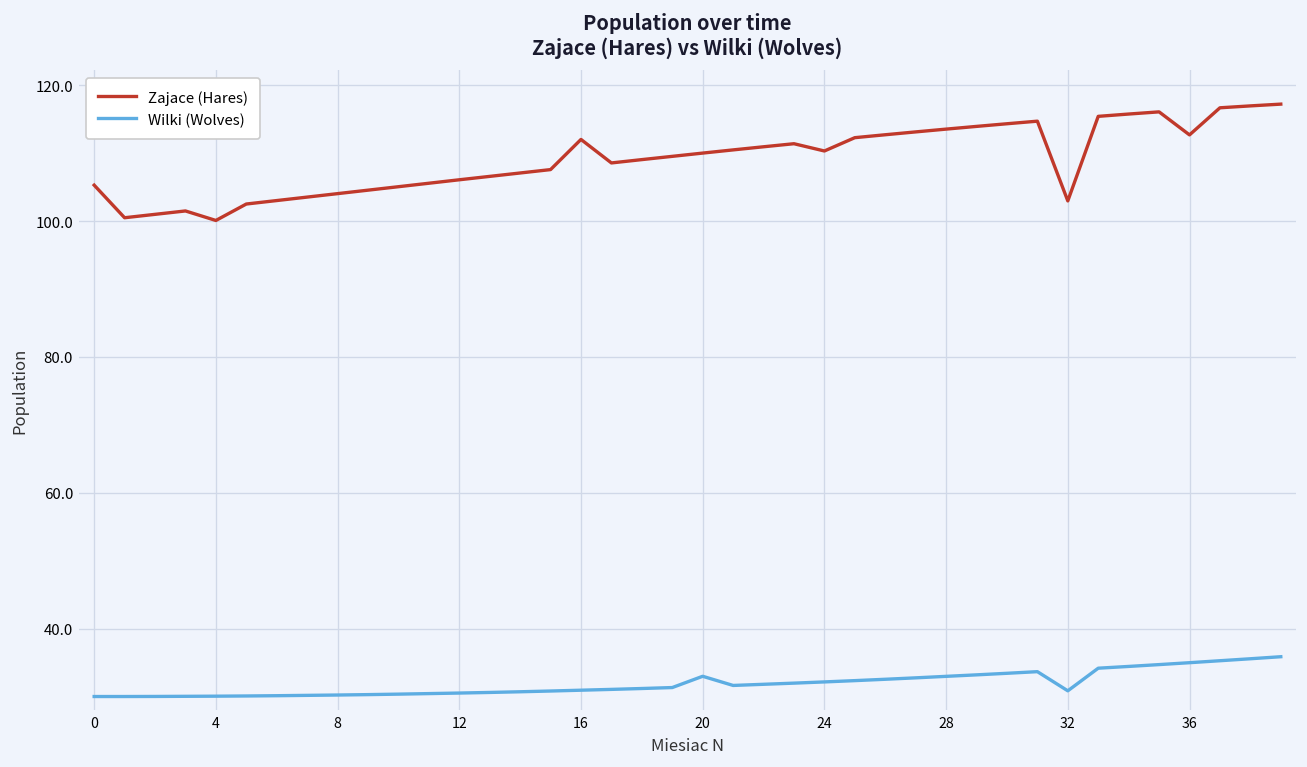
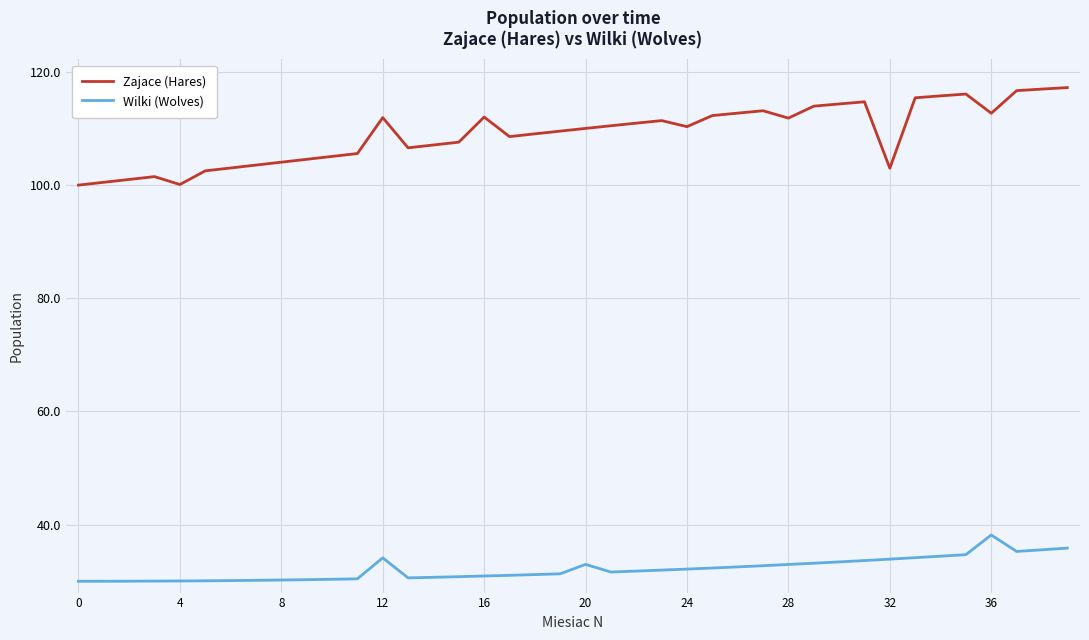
  {
    "Zajace (Hares)": {
-     "0": 105,
+     "0": 100,
      "4": 100,
      "8": 104,
-     "12": 106,
+     "12": 112,
      "16": 112,
      "20": 110,
      "24": 110,
-     "28": 114,
+     "28": 112,
      "32": 103,
      "36": 113
    },
    "Wilki (Wolves)": {
      "0": 30,
      "4": 30,
      "8": 30,
-     "12": 31,
+     "12": 34,
      "16": 31,
      "20": 33,
      "24": 32,
      "28": 33,
-     "32": 31,
-     "36": 35
+     "32": 34,
+     "36": 38
    }
  }
